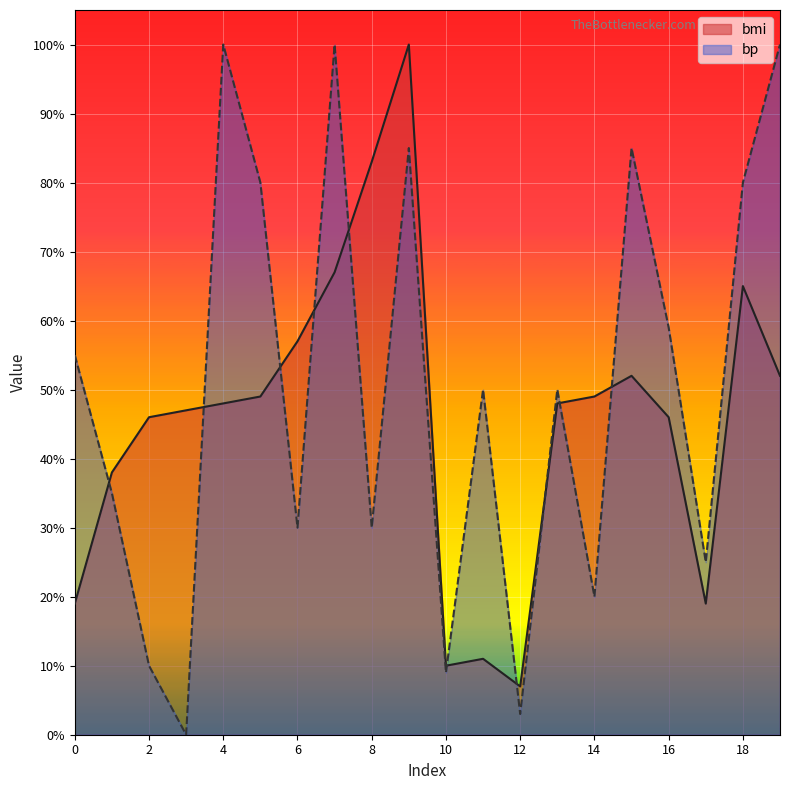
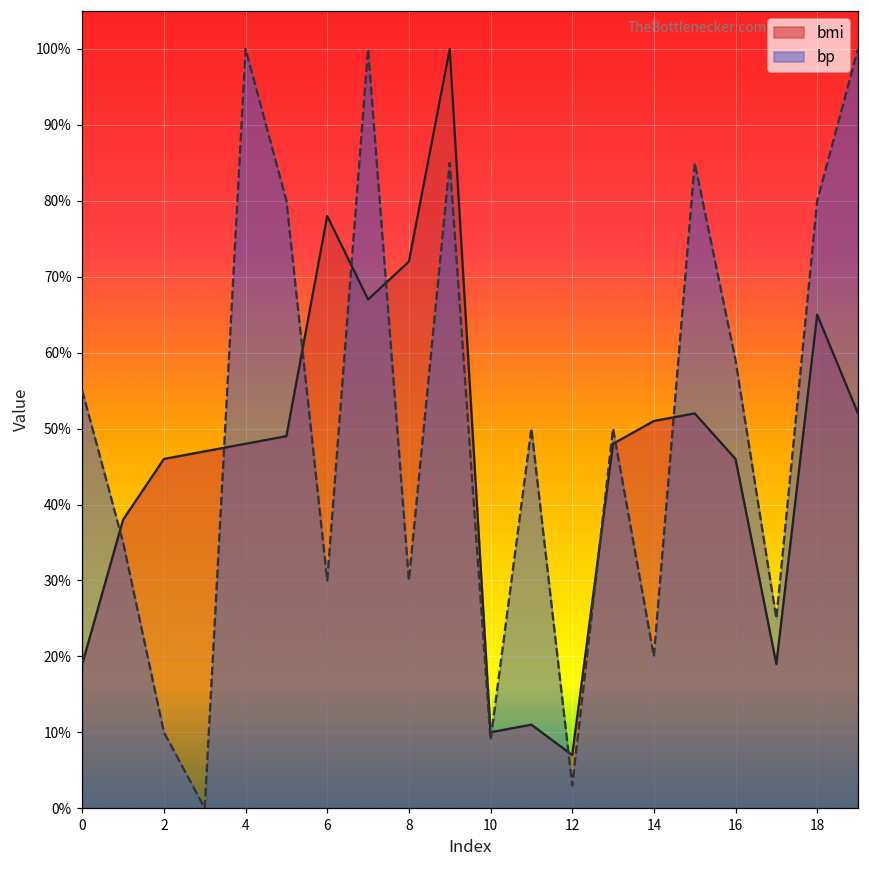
  {
    "bmi": {
      "0": "19%",
      "2": "46%",
      "4": "48%",
-     "6": "57%",
-     "8": "83%",
+     "6": "78%",
+     "8": "72%",
      "10": "10%",
      "12": "7%",
-     "14": "49%",
+     "14": "51%",
      "16": "46%",
      "18": "65%"
    },
    "bp": {
      "0": "55%",
      "2": "10%",
      "4": "100%",
      "6": "30%",
      "8": "30%",
      "10": "9%",
      "12": "3%",
      "14": "20%",
      "16": "59%",
      "18": "80%"
    }
  }
